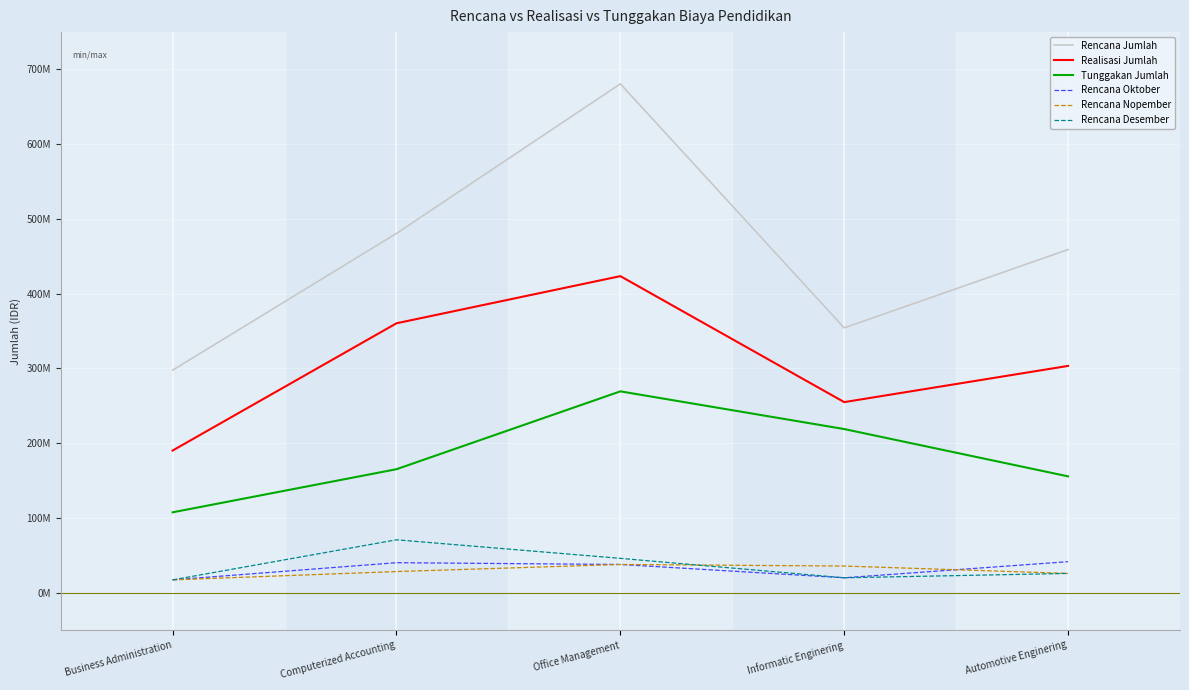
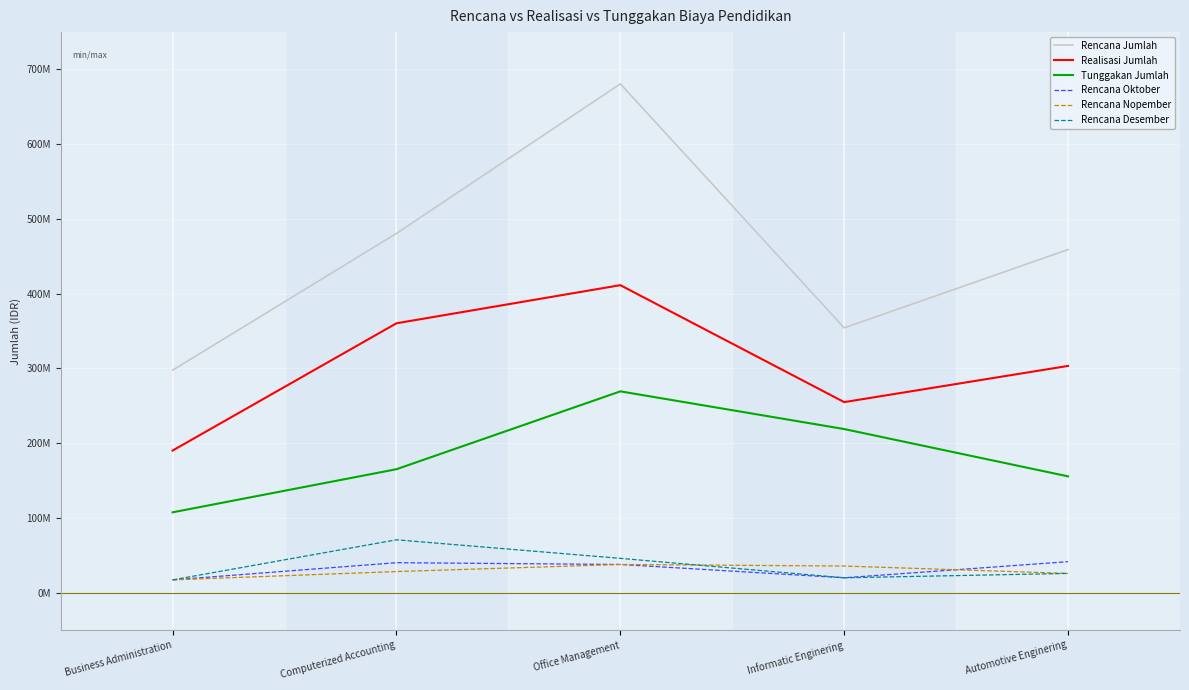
  {
    "Rencana Jumlah": {
      "Business Administration": 300000000,
      "Computerized Accounting": 480000000,
      "Office Management": 680000000,
      "Informatic Enginering": 350000000,
      "Automotive Enginering": 460000000
    },
    "Realisasi Jumlah": {
      "Business Administration": 190000000,
      "Computerized Accounting": 360000000,
-     "Office Management": 420000000,
+     "Office Management": 410000000,
      "Informatic Enginering": 250000000,
      "Automotive Enginering": 300000000
    },
    "Tunggakan Jumlah": {
      "Business Administration": 110000000,
      "Computerized Accounting": 170000000,
      "Office Management": 270000000,
      "Informatic Enginering": 220000000,
      "Automotive Enginering": 160000000
    },
    "Rencana Oktober": {
      "Computerized Accounting": 40000000,
      "Automotive Enginering": 40000000
    },
    "Rencana Nopember": {
      "Computerized Accounting": 30000000,
      "Informatic Enginering": 40000000
    },
    "Rencana Desember": {
      "Computerized Accounting": 70000000,
      "Office Management": 50000000
    }
  }
